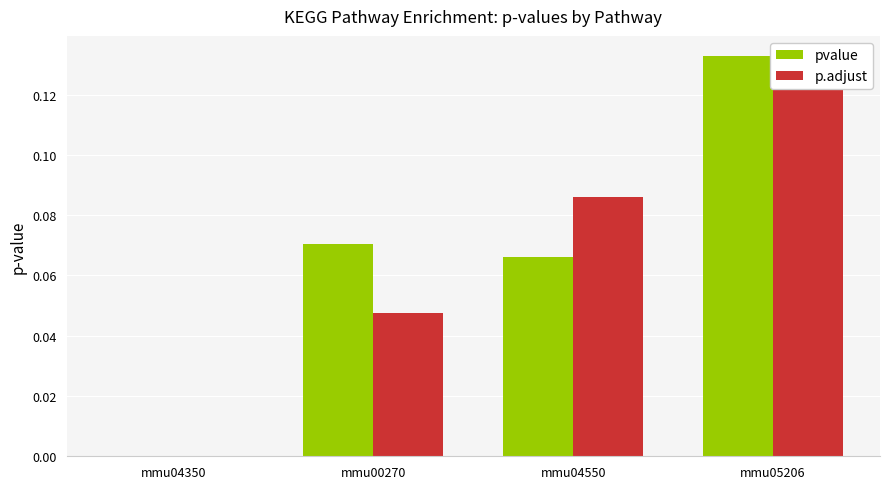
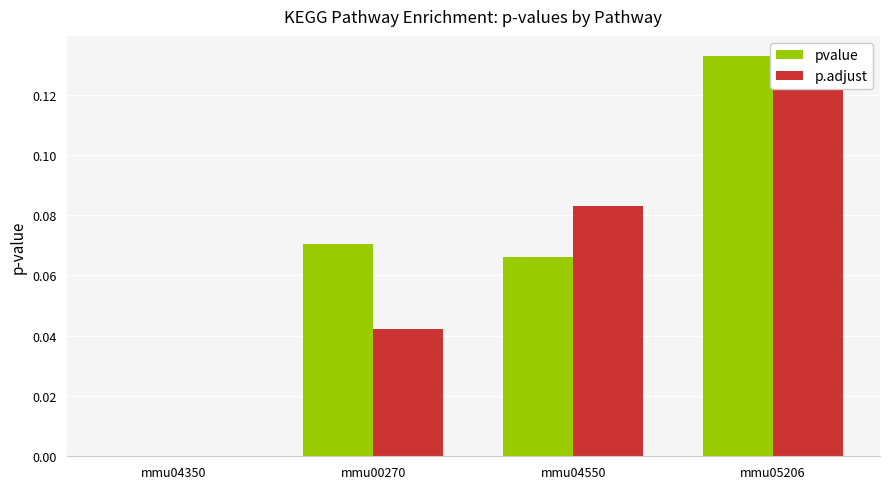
  {
    "pvalue": {
      "mmu00270": 0.071,
      "mmu04550": 0.066,
      "mmu05206": 0.133
    },
    "p.adjust": {
-     "mmu00270": 0.048,
-     "mmu04550": 0.086
+     "mmu00270": 0.042,
+     "mmu04550": 0.083
    }
  }
